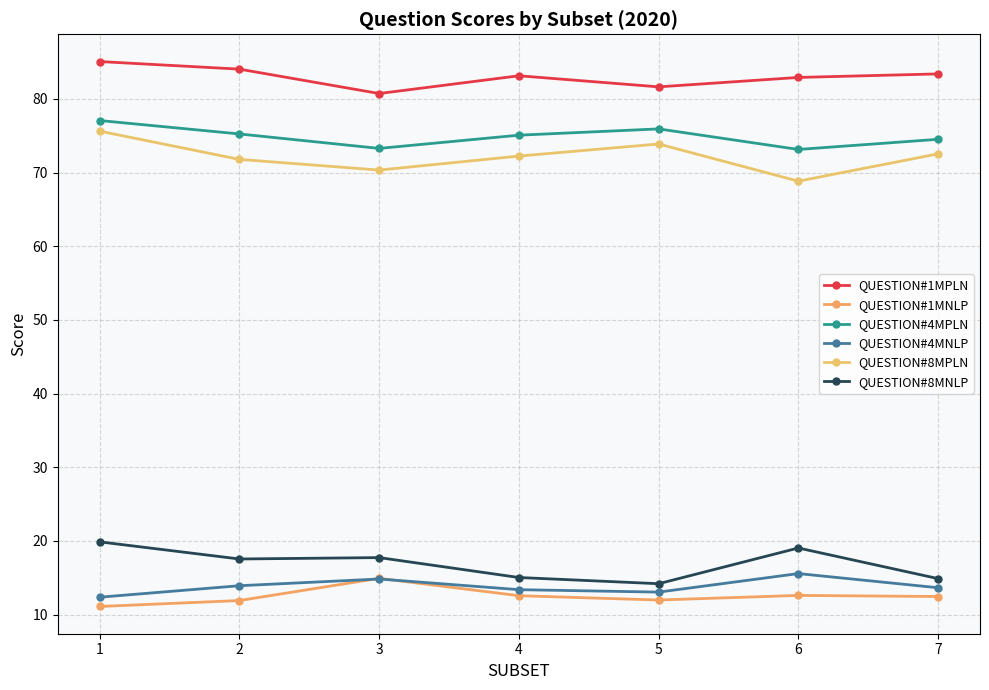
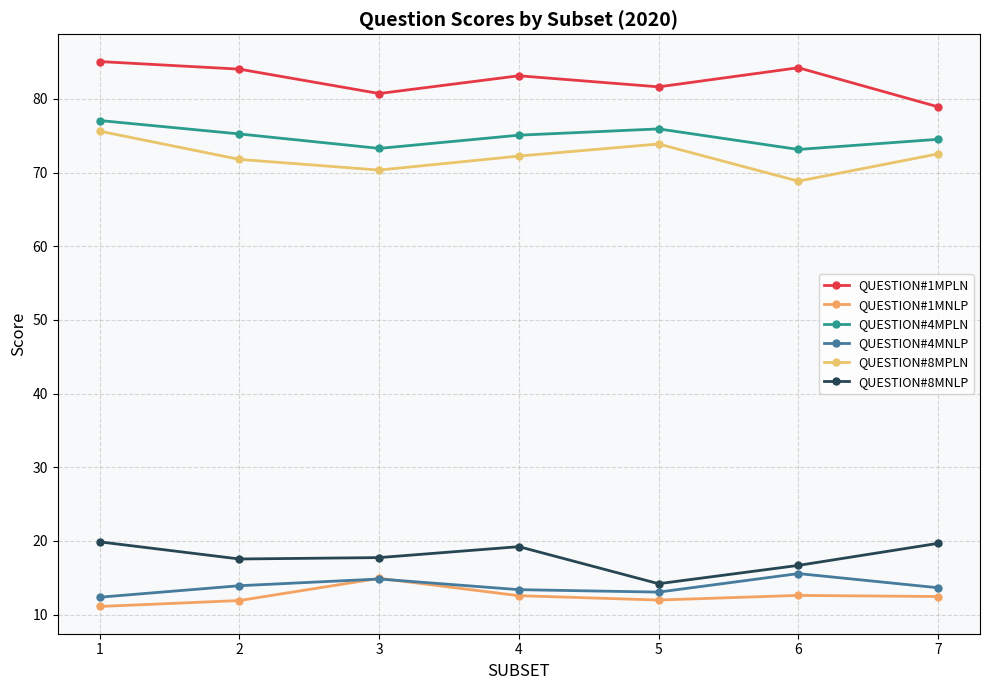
  {
    "QUESTION#1MPLN": {
      "1": 85,
      "2": 84,
      "3": 81,
      "4": 83,
      "5": 82,
-     "6": 83,
-     "7": 83
+     "6": 84,
+     "7": 79
    },
    "QUESTION#8MNLP": {
      "1": 20,
      "2": 18,
      "3": 18,
-     "4": 15,
+     "4": 19,
      "5": 14,
-     "6": 19,
-     "7": 15
+     "6": 17,
+     "7": 20
    }
  }
